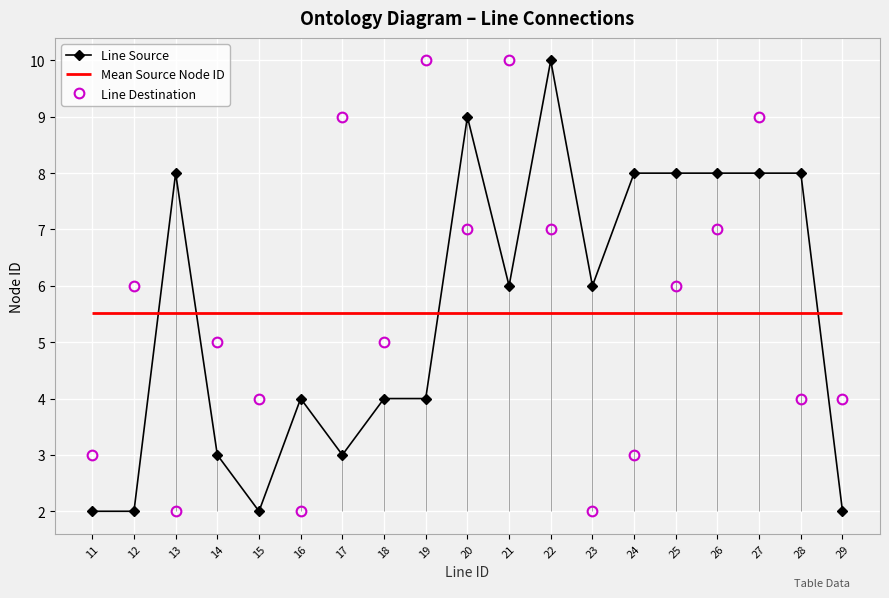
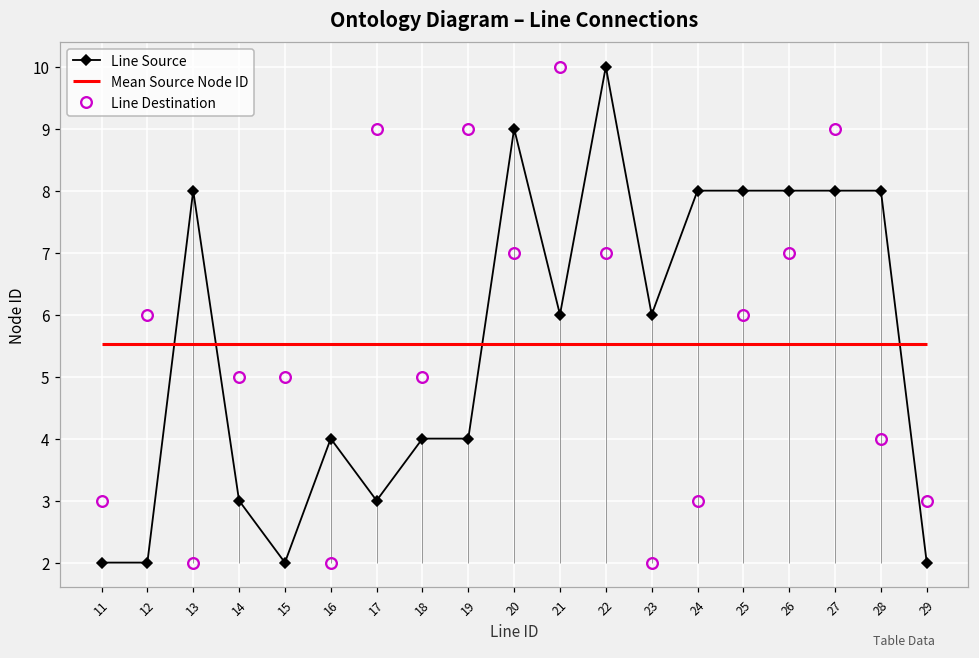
  {
    "Line Source": {
      "11": 2,
      "12": 2,
      "13": 8,
      "14": 3,
      "15": 2,
      "16": 4,
      "17": 3,
      "18": 4,
      "19": 4,
      "20": 9,
      "21": 6,
      "22": 10,
      "23": 6,
      "24": 8,
      "25": 8,
      "26": 8,
      "27": 8,
      "28": 8,
      "29": 2
    },
    "Line Destination": {
      "11": 3,
      "12": 6,
      "13": 2,
      "14": 5,
-     "15": 4,
+     "15": 5,
      "16": 2,
      "17": 9,
      "18": 5,
-     "19": 10,
+     "19": 9,
      "20": 7,
      "21": 10,
      "22": 7,
      "23": 2,
      "24": 3,
      "25": 6,
      "26": 7,
      "27": 9,
      "28": 4,
-     "29": 4
+     "29": 3
    }
  }
